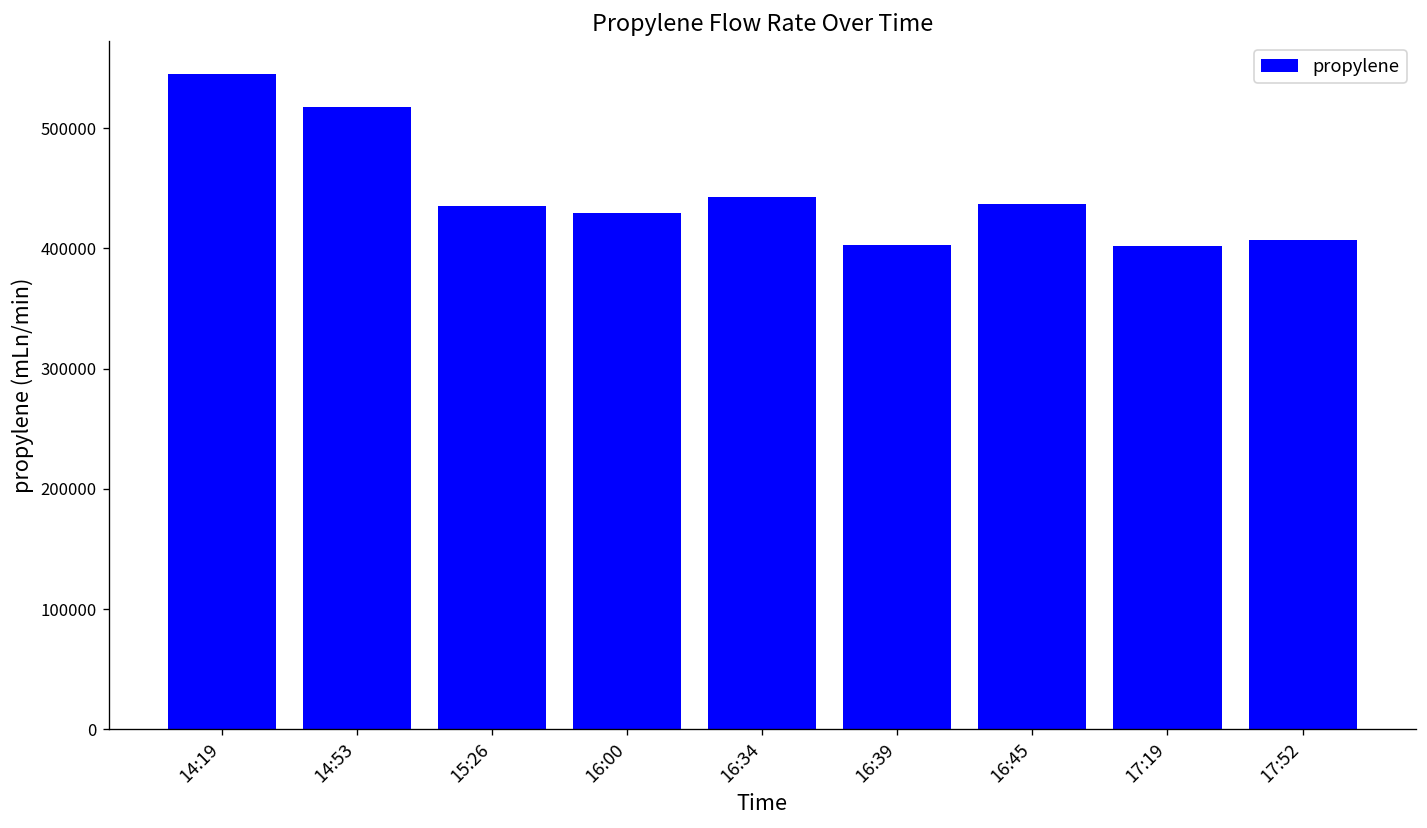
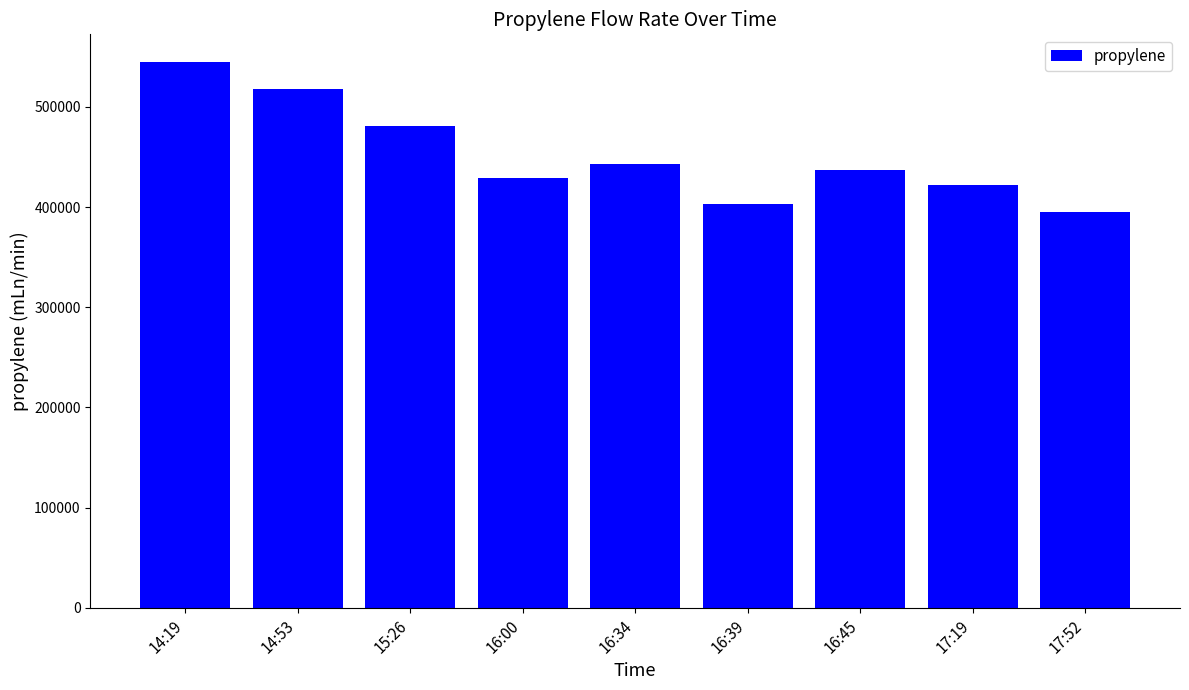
  {
    "14:19": 545000,
    "14:53": 518000,
-   "15:26": 435000,
+   "15:26": 481000,
    "16:00": 429000,
    "16:34": 443000,
    "16:39": 403000,
    "16:45": 437000,
-   "17:19": 402000,
-   "17:52": 407000
+   "17:19": 422000,
+   "17:52": 395000
  }
